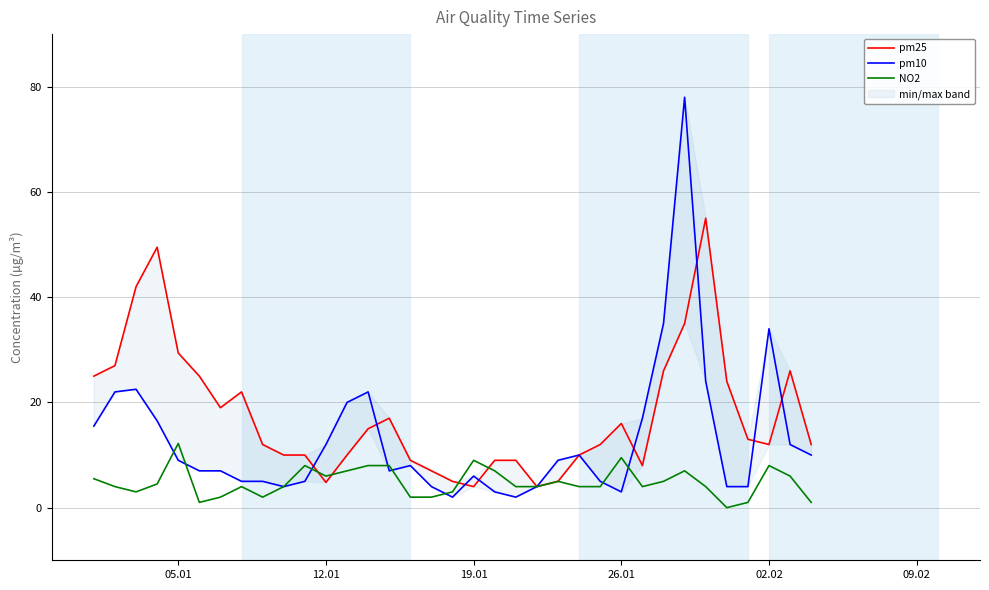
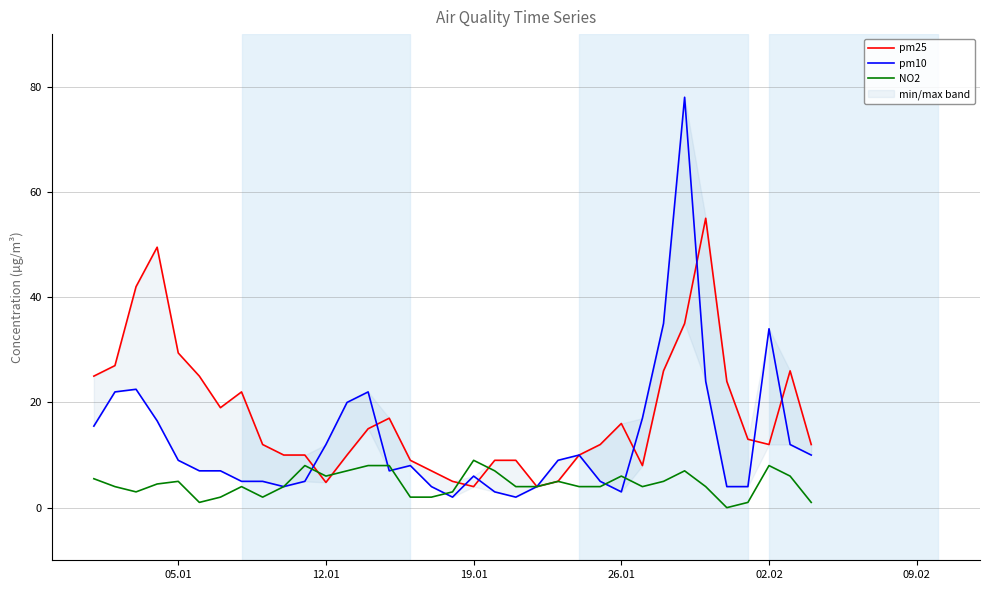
  {
    "pm25": {
      "12.01": 5,
      "19.01": 4,
      "02.02": 12
    },
    "pm10": {
      "05.01": 9,
      "26.01": 3
    },
    "NO2": {
-     "05.01": 12,
+     "05.01": 5,
      "12.01": 6,
      "19.01": 9,
-     "26.01": 10,
+     "26.01": 6,
      "02.02": 8
    }
  }
